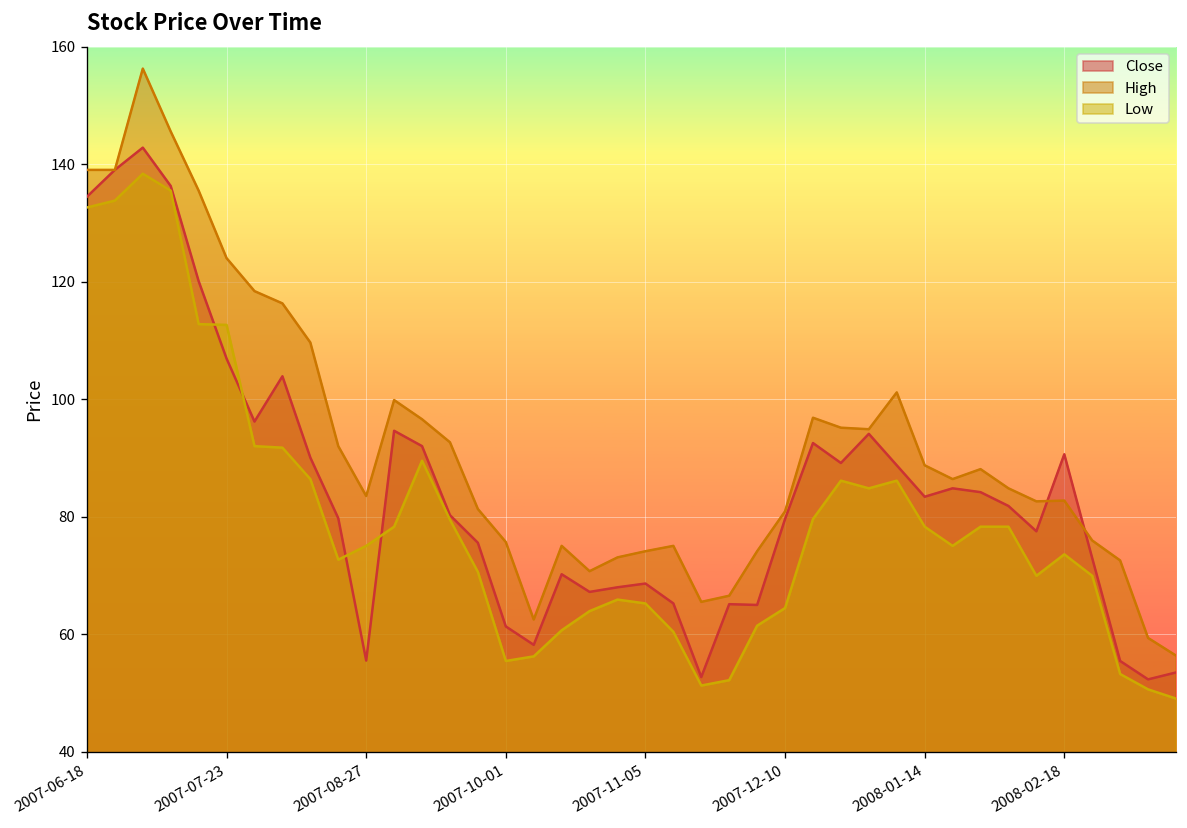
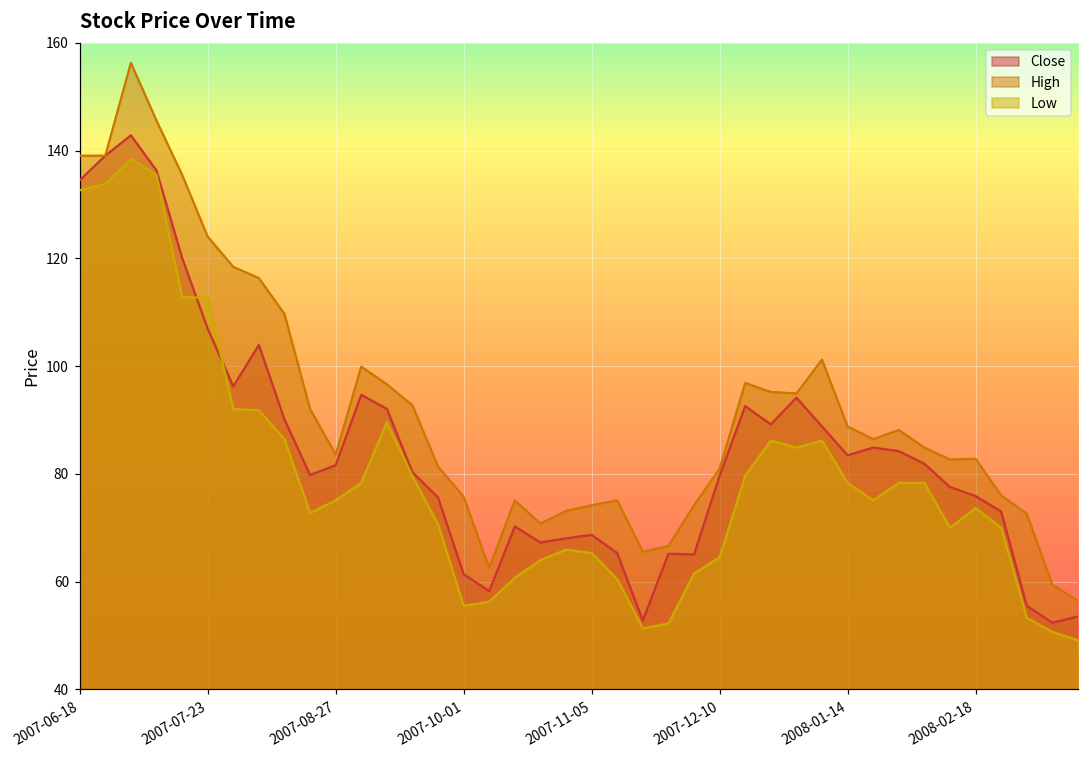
  {
    "Close": {
      "2007-06-18": 134,
      "2007-07-23": 107,
-     "2007-08-27": 56,
+     "2007-08-27": 82,
      "2007-10-01": 61,
      "2007-11-05": 69,
      "2007-12-10": 80,
      "2008-01-14": 83,
-     "2008-02-18": 91
+     "2008-02-18": 76
    }
  }
